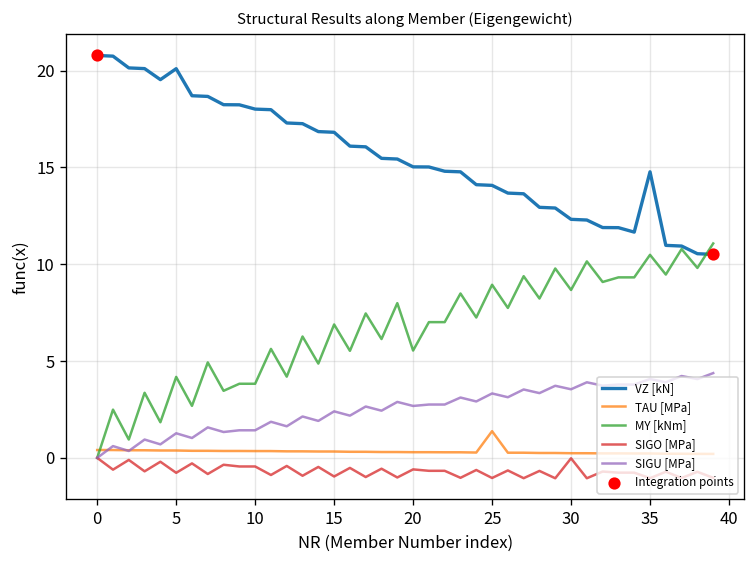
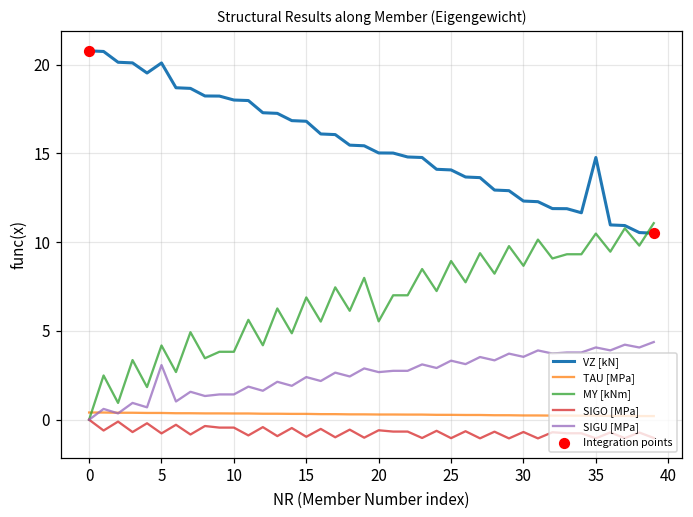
  {
    "VZ [kN]": {
      "5": 20.1,
      "10": 18.0,
      "15": 16.8,
      "20": 15.0,
      "25": 14.1,
      "30": 12.3,
      "35": 14.8
    },
    "TAU [MPa]": {
      "0": 0.4,
      "5": 0.4,
      "10": 0.4,
      "15": 0.3,
      "20": 0.3,
-     "25": 1.4,
+     "25": 0.3,
      "30": 0.2
    },
    "MY [kNm]": {
      "5": 4.2,
      "10": 3.8,
      "15": 6.9,
      "20": 5.5,
      "25": 8.9,
      "30": 8.7,
      "35": 10.5
    },
    "SIGO [MPa]": {
      "5": -0.8,
      "10": -0.4,
      "15": -1.0,
      "20": -0.6,
      "25": -1.0,
-     "30": 0.0
+     "30": -0.7
    },
    "SIGU [MPa]": {
-     "5": 1.3,
+     "5": 3.1,
      "10": 1.4,
      "15": 2.4,
      "20": 2.7,
      "25": 3.3,
      "30": 3.5
    }
  }
